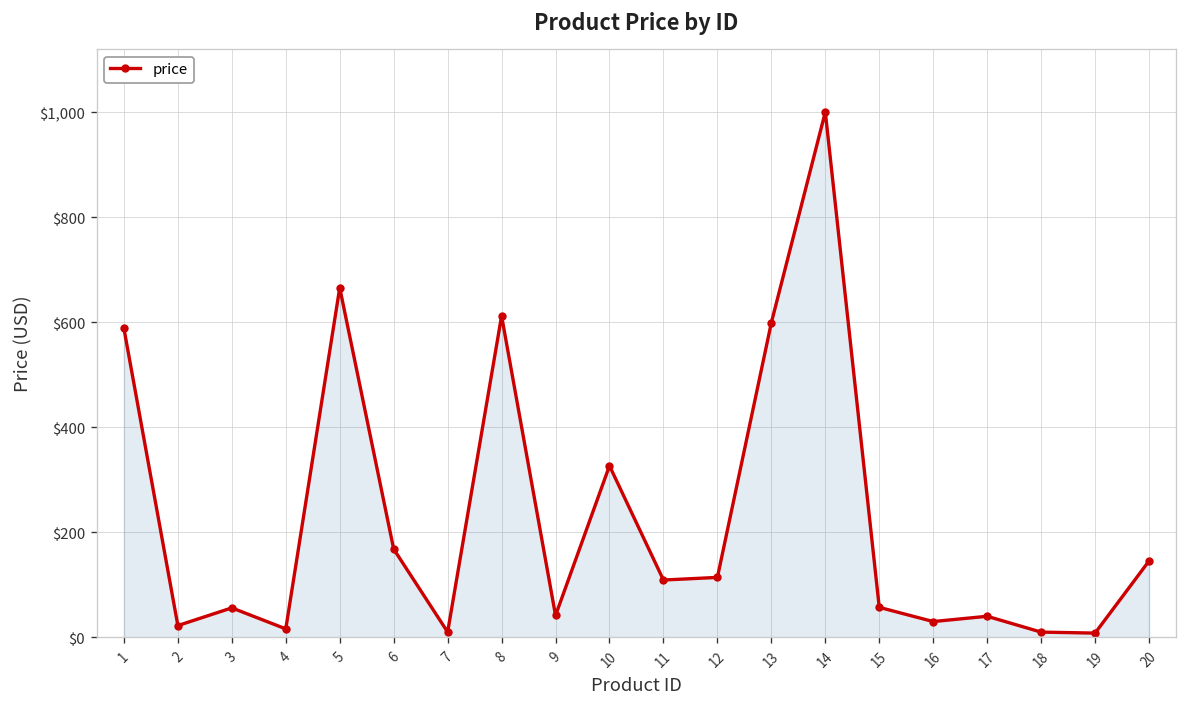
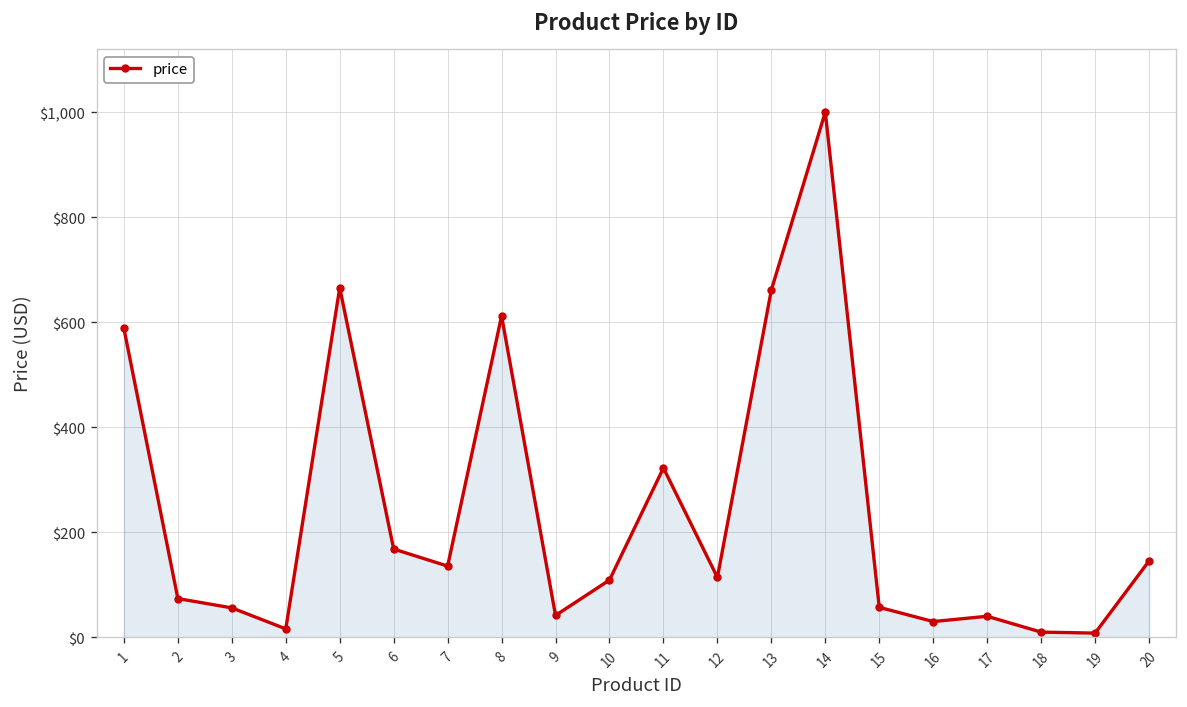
  {
    "1": "$590",
-   "2": "$20",
+   "2": "$70",
    "3": "$60",
    "4": "$20",
    "5": "$670",
    "6": "$170",
-   "7": "$10",
+   "7": "$140",
    "8": "$610",
    "9": "$40",
-   "10": "$330",
-   "11": "$110",
+   "10": "$110",
+   "11": "$320",
    "12": "$110",
-   "13": "$600",
+   "13": "$660",
    "14": "$1,000",
    "15": "$60",
    "16": "$30",
    "17": "$40",
    "18": "$10",
    "19": "$10",
    "20": "$150"
  }
